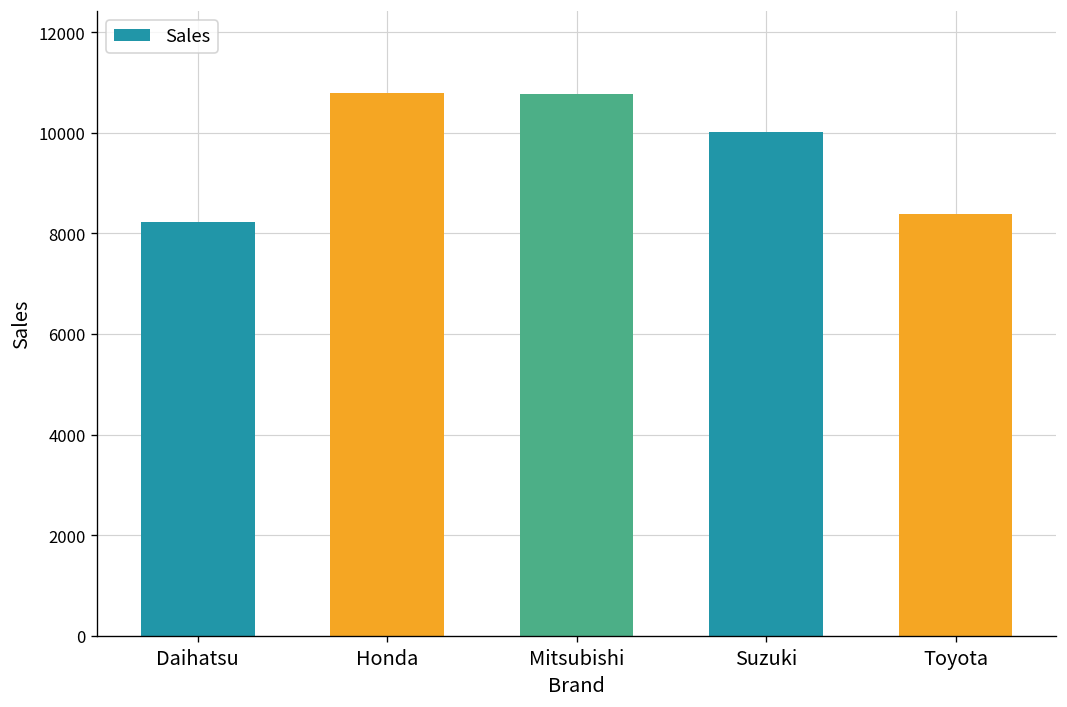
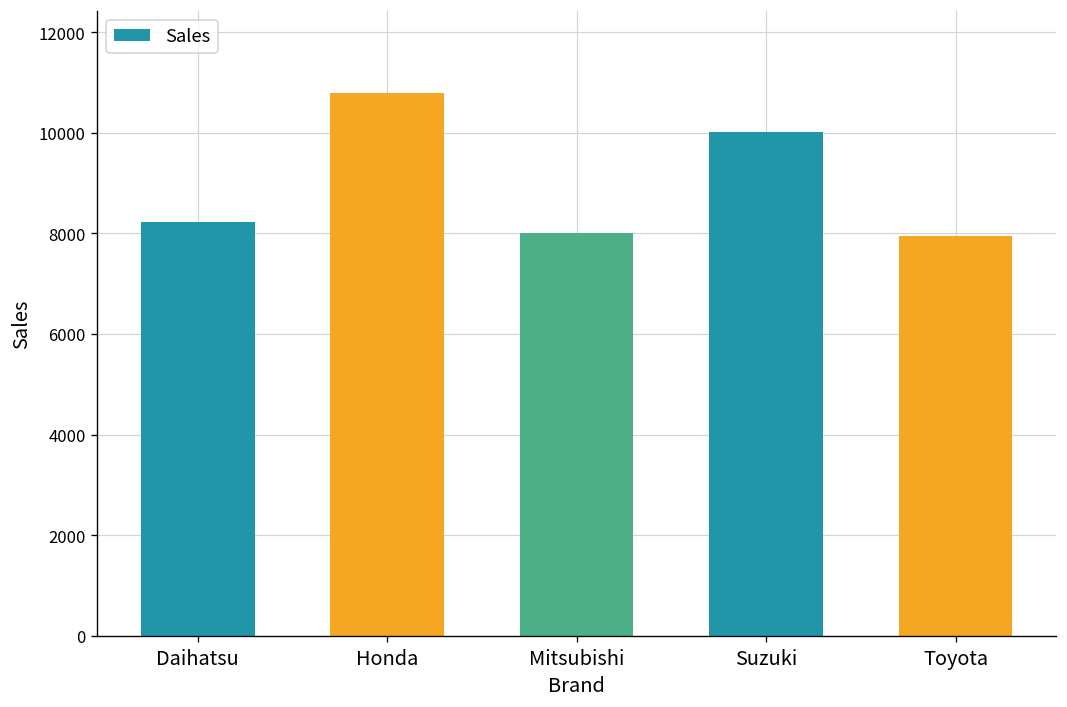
  {
    "Daihatsu": 8200,
    "Honda": 10800,
-   "Mitsubishi": 10800,
+   "Mitsubishi": 8000,
    "Suzuki": 10000,
-   "Toyota": 8400
+   "Toyota": 8000
  }
